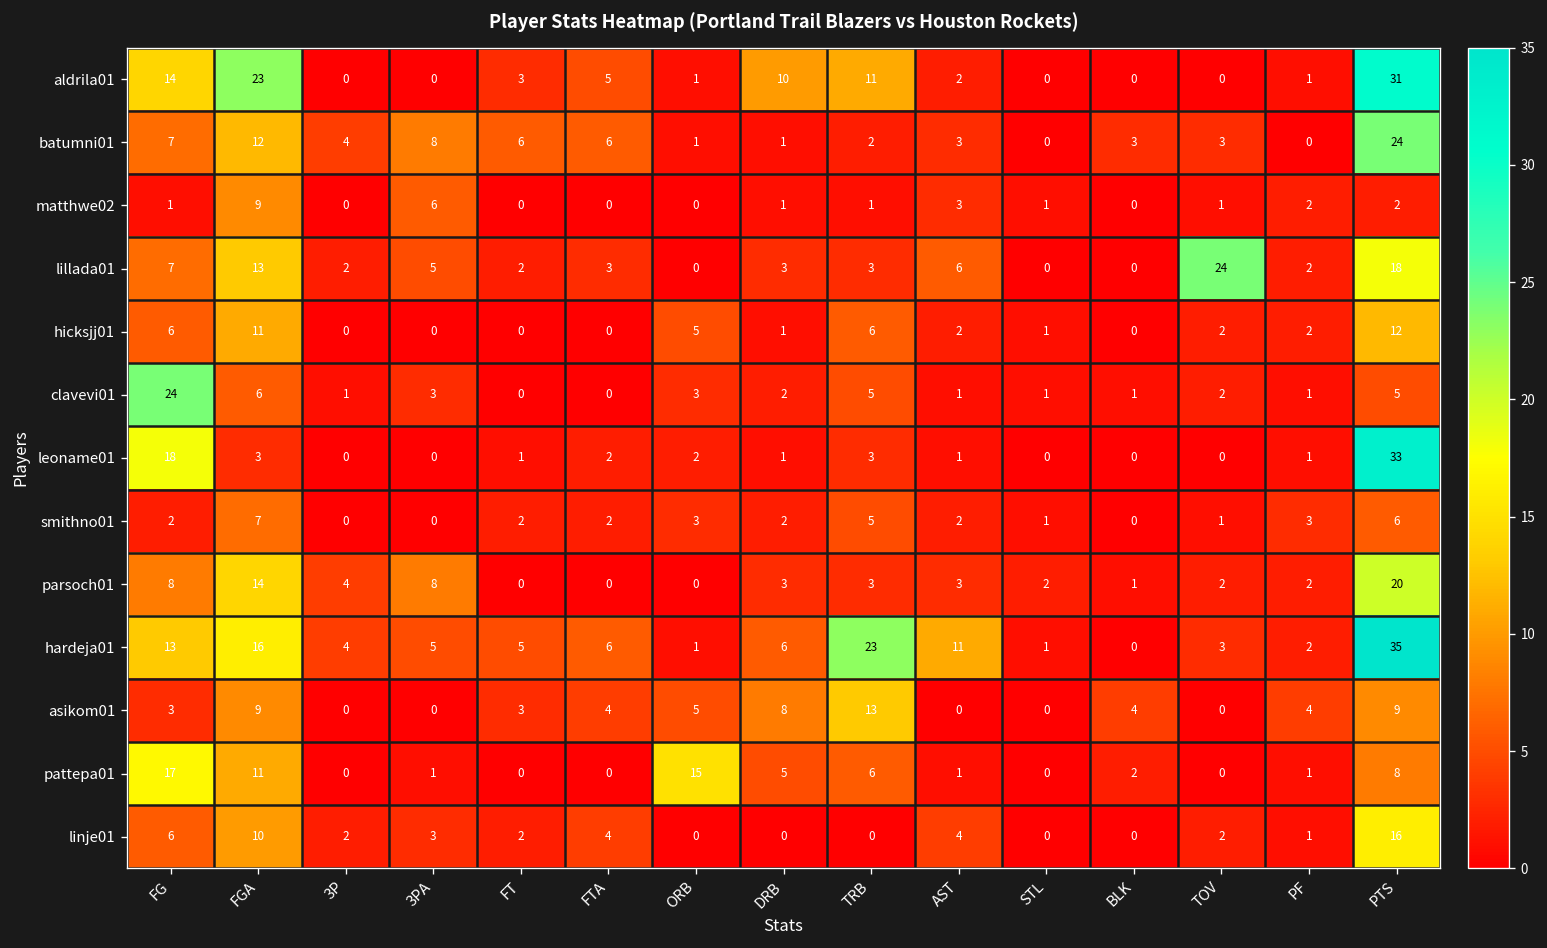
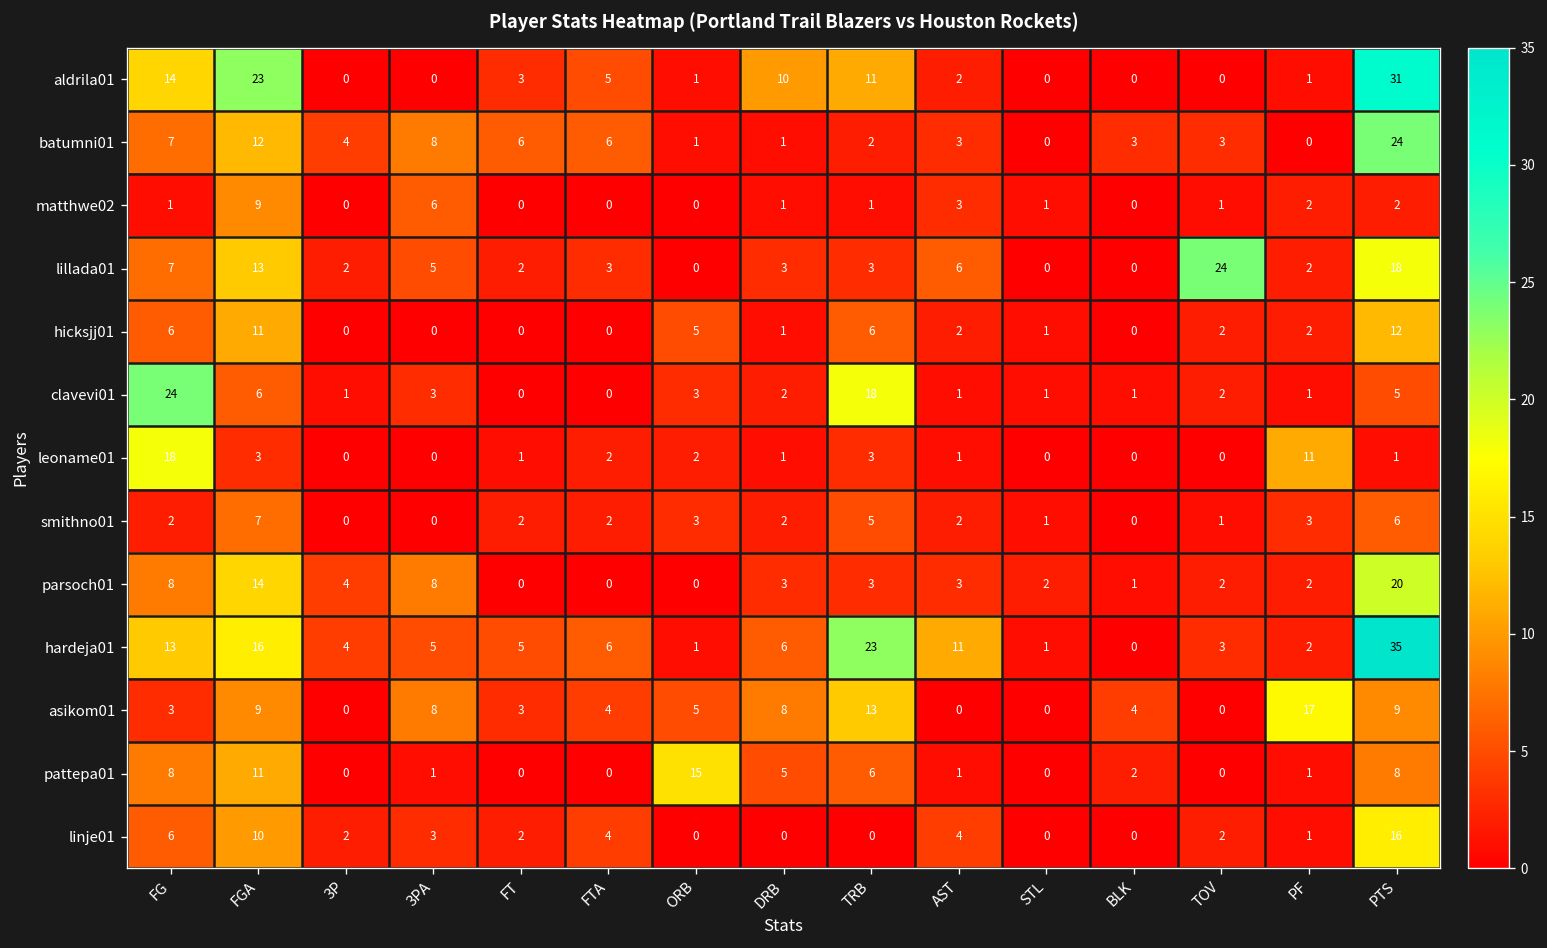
  {
    "aldrila01": {
      "FG": 14,
      "FGA": 23,
      "3P": 0,
      "3PA": 0,
      "FT": 3,
      "FTA": 5,
      "ORB": 1,
      "DRB": 10,
      "TRB": 11,
      "AST": 2,
      "STL": 0,
      "BLK": 0,
      "TOV": 0,
      "PF": 1,
      "PTS": 31
    },
    "batumni01": {
      "FG": 7,
      "FGA": 12,
      "3P": 4,
      "3PA": 8,
      "FT": 6,
      "FTA": 6,
      "ORB": 1,
      "DRB": 1,
      "TRB": 2,
      "AST": 3,
      "STL": 0,
      "BLK": 3,
      "TOV": 3,
      "PF": 0,
      "PTS": 24
    },
    "matthwe02": {
      "FG": 1,
      "FGA": 9,
      "3P": 0,
      "3PA": 6,
      "FT": 0,
      "FTA": 0,
      "ORB": 0,
      "DRB": 1,
      "TRB": 1,
      "AST": 3,
      "STL": 1,
      "BLK": 0,
      "TOV": 1,
      "PF": 2,
      "PTS": 2
    },
    "lillada01": {
      "FG": 7,
      "FGA": 13,
      "3P": 2,
      "3PA": 5,
      "FT": 2,
      "FTA": 3,
      "ORB": 0,
      "DRB": 3,
      "TRB": 3,
      "AST": 6,
      "STL": 0,
      "BLK": 0,
      "TOV": 24,
      "PF": 2,
      "PTS": 18
    },
    "hicksjj01": {
      "FG": 6,
      "FGA": 11,
      "3P": 0,
      "3PA": 0,
      "FT": 0,
      "FTA": 0,
      "ORB": 5,
      "DRB": 1,
      "TRB": 6,
      "AST": 2,
      "STL": 1,
      "BLK": 0,
      "TOV": 2,
      "PF": 2,
      "PTS": 12
    },
    "clavevi01": {
      "FG": 24,
      "FGA": 6,
      "3P": 1,
      "3PA": 3,
      "FT": 0,
      "FTA": 0,
      "ORB": 3,
      "DRB": 2,
-     "TRB": 5,
+     "TRB": 18,
      "AST": 1,
      "STL": 1,
      "BLK": 1,
      "TOV": 2,
      "PF": 1,
      "PTS": 5
    },
    "leoname01": {
      "FG": 18,
      "FGA": 3,
      "3P": 0,
      "3PA": 0,
      "FT": 1,
      "FTA": 2,
      "ORB": 2,
      "DRB": 1,
      "TRB": 3,
      "AST": 1,
      "STL": 0,
      "BLK": 0,
      "TOV": 0,
-     "PF": 1,
-     "PTS": 33
+     "PF": 11,
+     "PTS": 1
    },
    "smithno01": {
      "FG": 2,
      "FGA": 7,
      "3P": 0,
      "3PA": 0,
      "FT": 2,
      "FTA": 2,
      "ORB": 3,
      "DRB": 2,
      "TRB": 5,
      "AST": 2,
      "STL": 1,
      "BLK": 0,
      "TOV": 1,
      "PF": 3,
      "PTS": 6
    },
    "parsoch01": {
      "FG": 8,
      "FGA": 14,
      "3P": 4,
      "3PA": 8,
      "FT": 0,
      "FTA": 0,
      "ORB": 0,
      "DRB": 3,
      "TRB": 3,
      "AST": 3,
      "STL": 2,
      "BLK": 1,
      "TOV": 2,
      "PF": 2,
      "PTS": 20
    },
    "hardeja01": {
      "FG": 13,
      "FGA": 16,
      "3P": 4,
      "3PA": 5,
      "FT": 5,
      "FTA": 6,
      "ORB": 1,
      "DRB": 6,
      "TRB": 23,
      "AST": 11,
      "STL": 1,
      "BLK": 0,
      "TOV": 3,
      "PF": 2,
      "PTS": 35
    },
    "asikom01": {
      "FG": 3,
      "FGA": 9,
      "3P": 0,
-     "3PA": 0,
+     "3PA": 8,
      "FT": 3,
      "FTA": 4,
      "ORB": 5,
      "DRB": 8,
      "TRB": 13,
      "AST": 0,
      "STL": 0,
      "BLK": 4,
      "TOV": 0,
-     "PF": 4,
+     "PF": 17,
      "PTS": 9
    },
    "pattepa01": {
-     "FG": 17,
+     "FG": 8,
      "FGA": 11,
      "3P": 0,
      "3PA": 1,
      "FT": 0,
      "FTA": 0,
      "ORB": 15,
      "DRB": 5,
      "TRB": 6,
      "AST": 1,
      "STL": 0,
      "BLK": 2,
      "TOV": 0,
      "PF": 1,
      "PTS": 8
    },
    "linje01": {
      "FG": 6,
      "FGA": 10,
      "3P": 2,
      "3PA": 3,
      "FT": 2,
      "FTA": 4,
      "ORB": 0,
      "DRB": 0,
      "TRB": 0,
      "AST": 4,
      "STL": 0,
      "BLK": 0,
      "TOV": 2,
      "PF": 1,
      "PTS": 16
    }
  }
